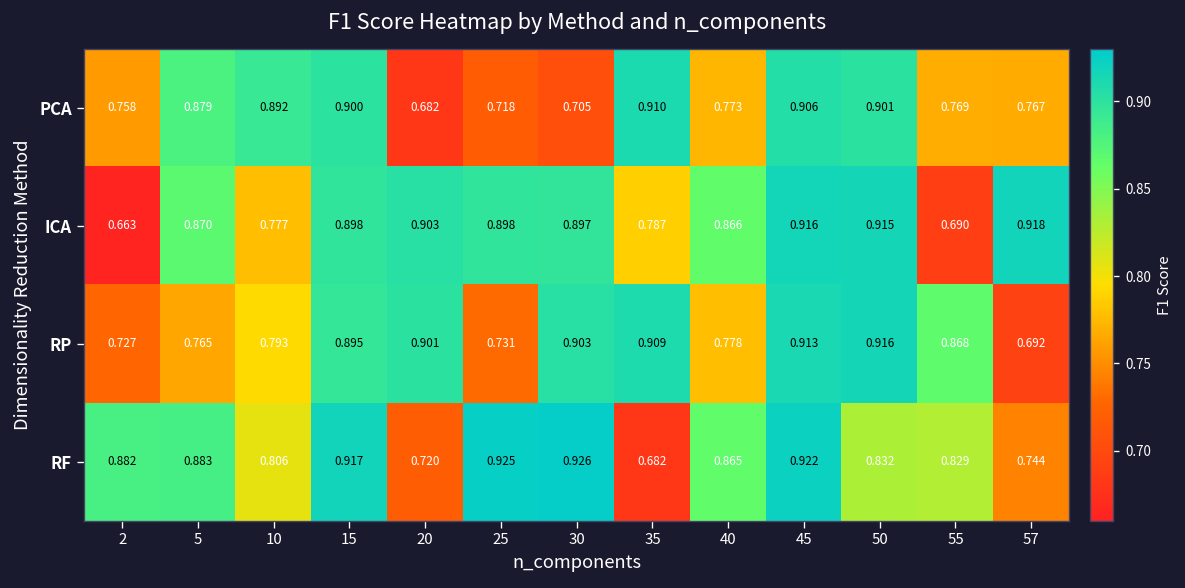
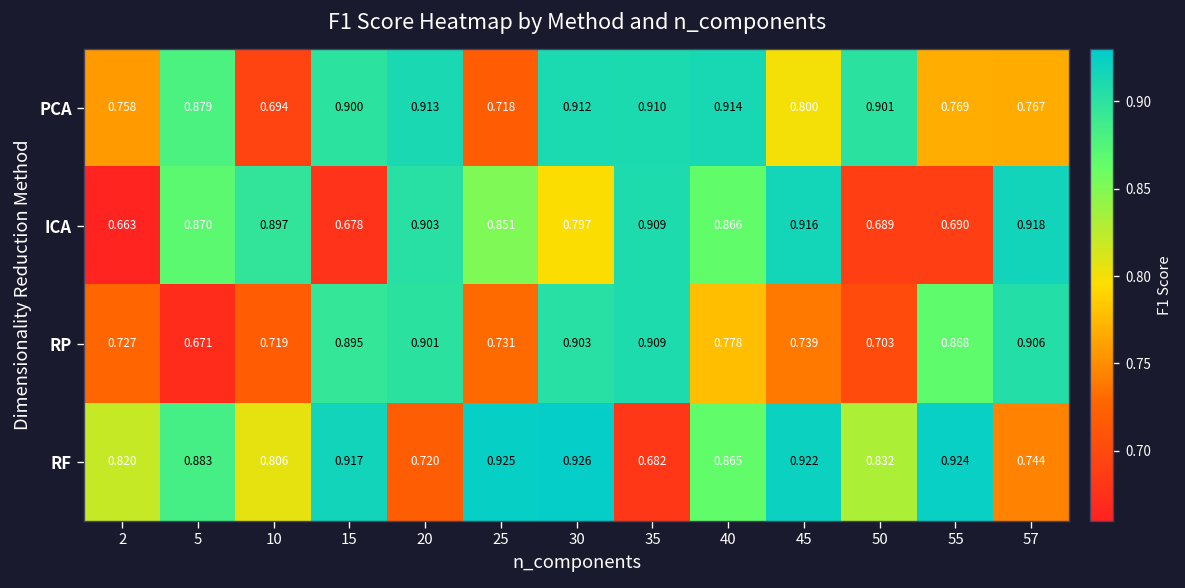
  {
    "PCA": {
      "2": 0.758,
      "5": 0.879,
-     "10": 0.892,
+     "10": 0.694,
      "15": 0.900,
-     "20": 0.682,
+     "20": 0.913,
      "25": 0.718,
-     "30": 0.705,
+     "30": 0.912,
      "35": 0.910,
-     "40": 0.773,
-     "45": 0.906,
+     "40": 0.914,
+     "45": 0.800,
      "50": 0.901,
      "55": 0.769,
      "57": 0.767
    },
    "ICA": {
      "2": 0.663,
      "5": 0.870,
-     "10": 0.777,
-     "15": 0.898,
+     "10": 0.897,
+     "15": 0.678,
      "20": 0.903,
-     "25": 0.898,
-     "30": 0.897,
-     "35": 0.787,
+     "25": 0.851,
+     "30": 0.797,
+     "35": 0.909,
      "40": 0.866,
      "45": 0.916,
-     "50": 0.915,
+     "50": 0.689,
      "55": 0.690,
      "57": 0.918
    },
    "RP": {
      "2": 0.727,
-     "5": 0.765,
-     "10": 0.793,
+     "5": 0.671,
+     "10": 0.719,
      "15": 0.895,
      "20": 0.901,
      "25": 0.731,
      "30": 0.903,
      "35": 0.909,
      "40": 0.778,
-     "45": 0.913,
-     "50": 0.916,
+     "45": 0.739,
+     "50": 0.703,
      "55": 0.868,
-     "57": 0.692
+     "57": 0.906
    },
    "RF": {
-     "2": 0.882,
+     "2": 0.820,
      "5": 0.883,
      "10": 0.806,
      "15": 0.917,
      "20": 0.720,
      "25": 0.925,
      "30": 0.926,
      "35": 0.682,
      "40": 0.865,
      "45": 0.922,
      "50": 0.832,
-     "55": 0.829,
+     "55": 0.924,
      "57": 0.744
    }
  }
